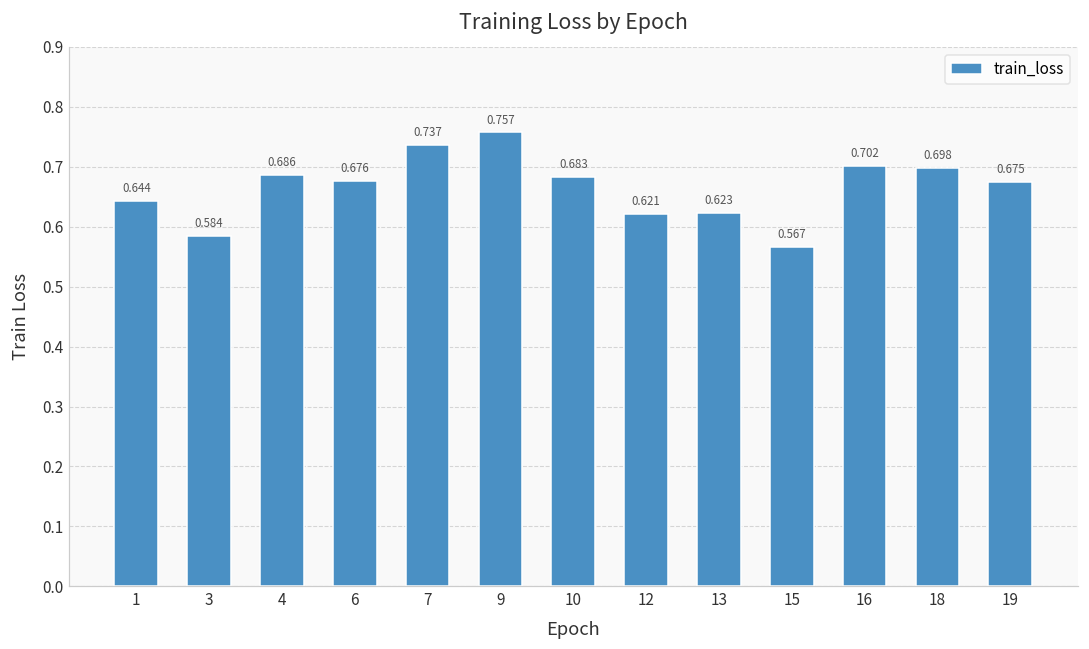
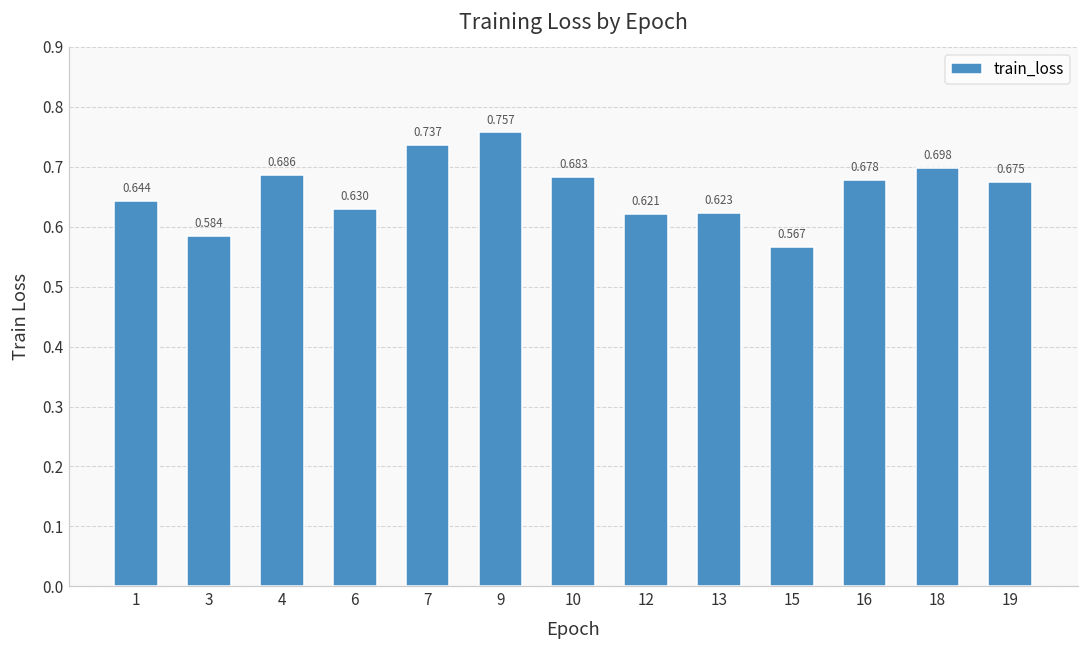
  {
    "1": 0.644,
    "3": 0.584,
    "4": 0.686,
-   "6": 0.676,
+   "6": 0.630,
    "7": 0.737,
    "9": 0.757,
    "10": 0.683,
    "12": 0.621,
    "13": 0.623,
    "15": 0.567,
-   "16": 0.702,
+   "16": 0.678,
    "18": 0.698,
    "19": 0.675
  }
